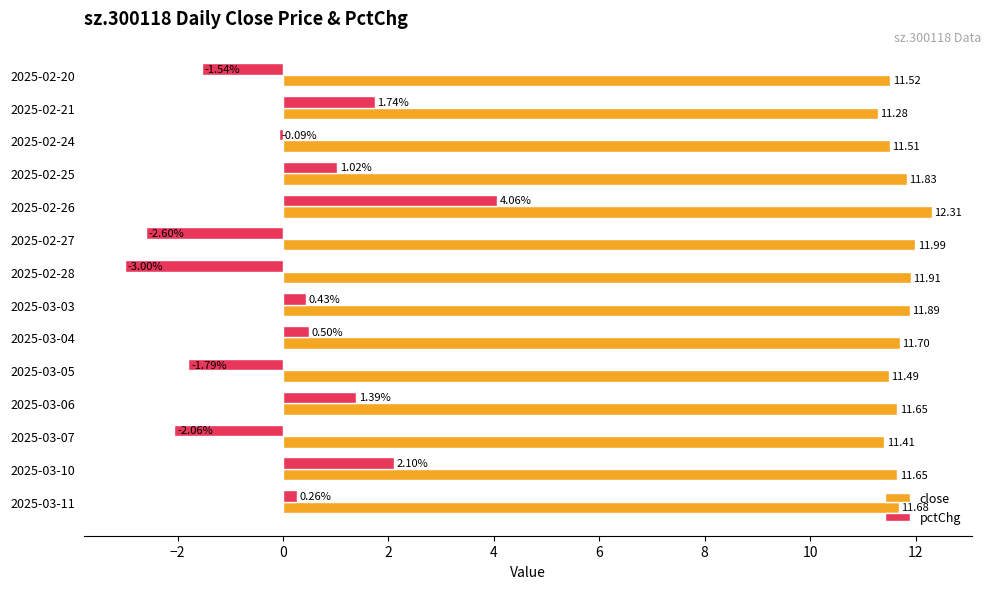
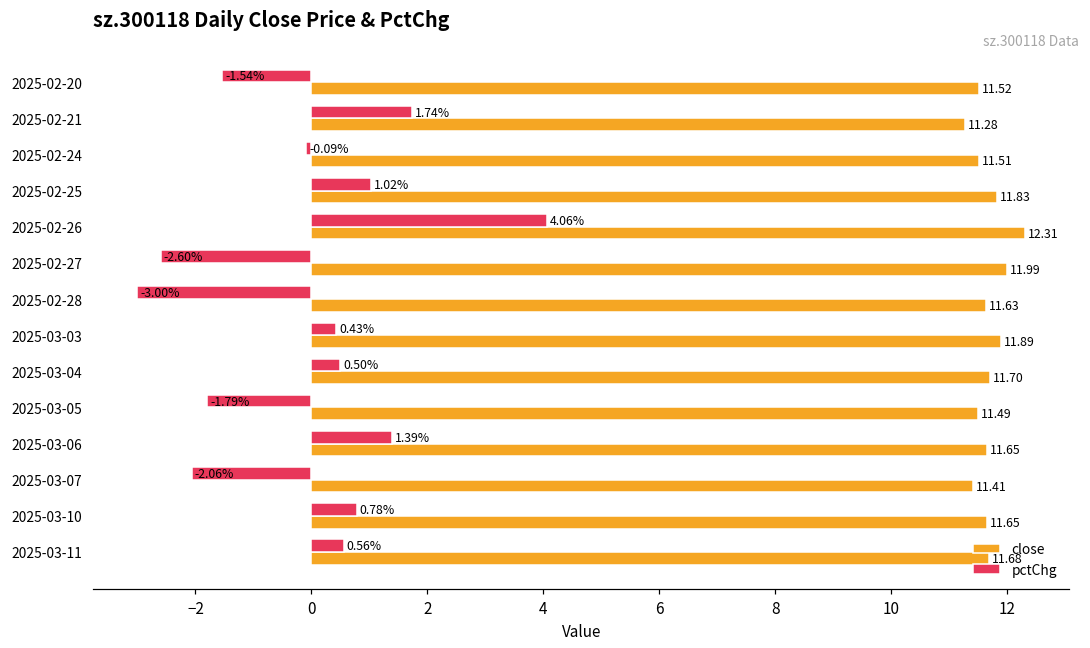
  {
    "close": {
      "2025-02-20": "11.52",
      "2025-02-21": "11.28",
      "2025-02-24": "11.51",
      "2025-02-25": "11.83",
      "2025-02-26": "12.31",
      "2025-02-27": "11.99",
-     "2025-02-28": "11.91",
+     "2025-02-28": "11.63",
      "2025-03-03": "11.89",
      "2025-03-04": "11.70",
      "2025-03-05": "11.49",
      "2025-03-06": "11.65",
      "2025-03-07": "11.41",
      "2025-03-10": "11.65",
      "2025-03-11": "11.68"
    },
    "pctChg": {
      "2025-02-20": "-1.54%",
      "2025-02-21": "1.74%",
      "2025-02-24": "-0.09%",
      "2025-02-25": "1.02%",
      "2025-02-26": "4.06%",
      "2025-02-27": "-2.60%",
      "2025-02-28": "-3.00%",
      "2025-03-03": "0.43%",
      "2025-03-04": "0.50%",
      "2025-03-05": "-1.79%",
      "2025-03-06": "1.39%",
      "2025-03-07": "-2.06%",
-     "2025-03-10": "2.10%",
-     "2025-03-11": "0.26%"
+     "2025-03-10": "0.78%",
+     "2025-03-11": "0.56%"
    }
  }
